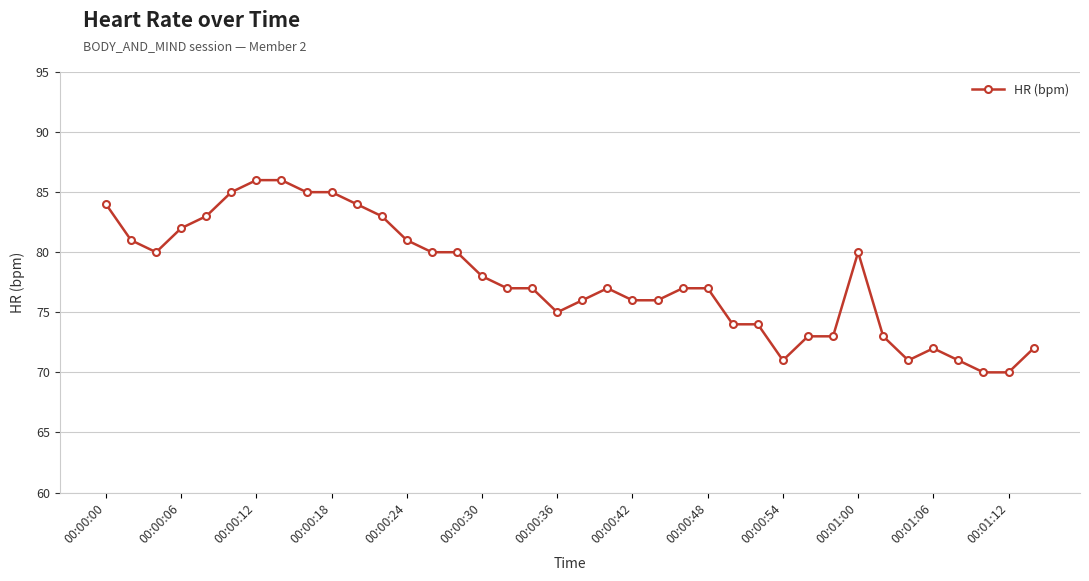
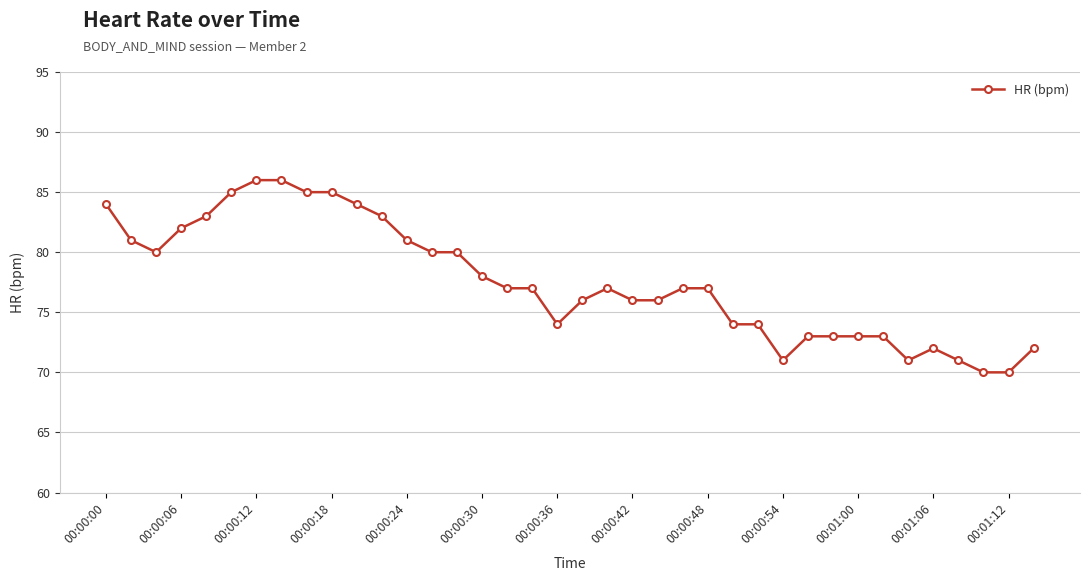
  {
    "00:00:00": 84,
    "00:00:06": 82,
    "00:00:12": 86,
    "00:00:18": 85,
    "00:00:24": 81,
    "00:00:30": 78,
-   "00:00:36": 75,
+   "00:00:36": 74,
    "00:00:42": 76,
    "00:00:48": 77,
    "00:00:54": 71,
-   "00:01:00": 80,
+   "00:01:00": 73,
    "00:01:06": 72,
    "00:01:12": 70
  }
